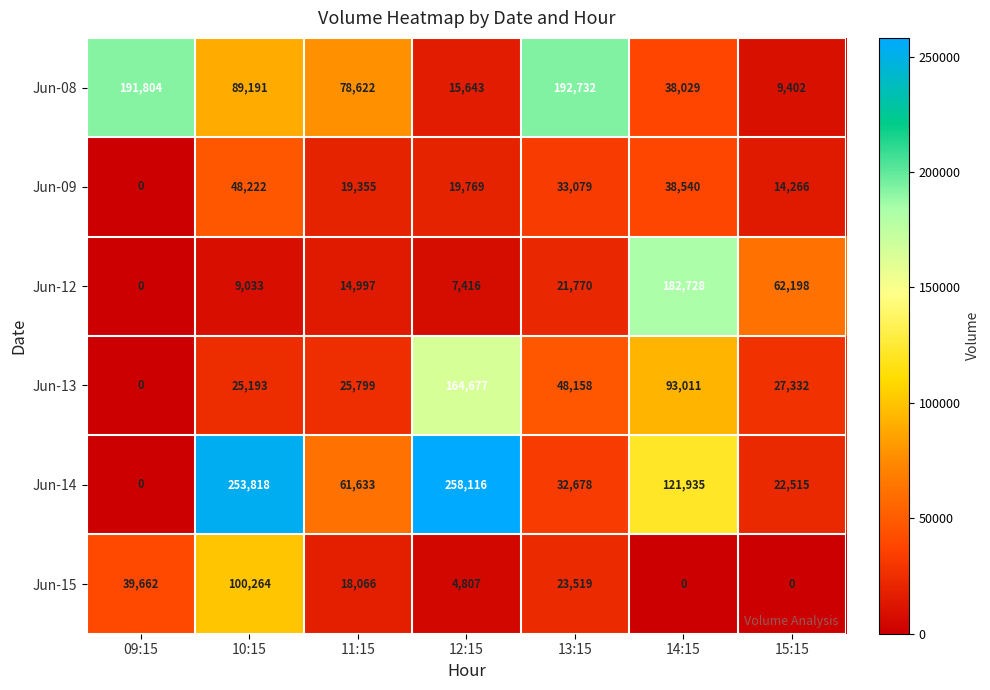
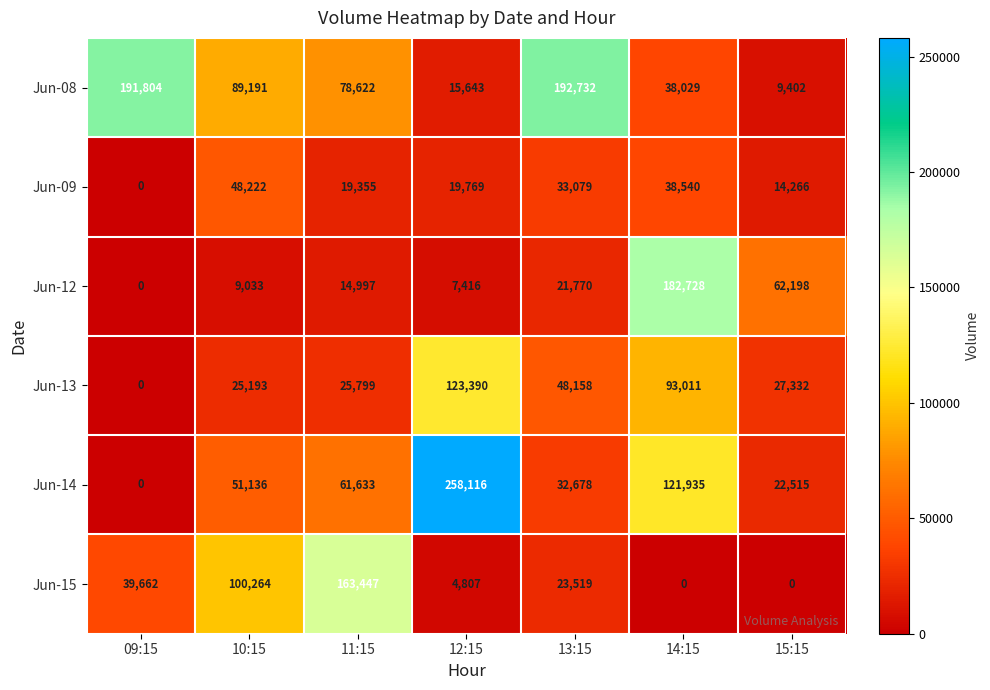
  {
    "Jun-08": {
      "09:15": "191,804",
      "10:15": "89,191",
      "11:15": "78,622",
      "12:15": "15,643",
      "13:15": "192,732",
      "14:15": "38,029",
      "15:15": "9,402"
    },
    "Jun-09": {
      "09:15": "0",
      "10:15": "48,222",
      "11:15": "19,355",
      "12:15": "19,769",
      "13:15": "33,079",
      "14:15": "38,540",
      "15:15": "14,266"
    },
    "Jun-12": {
      "09:15": "0",
      "10:15": "9,033",
      "11:15": "14,997",
      "12:15": "7,416",
      "13:15": "21,770",
      "14:15": "182,728",
      "15:15": "62,198"
    },
    "Jun-13": {
      "09:15": "0",
      "10:15": "25,193",
      "11:15": "25,799",
-     "12:15": "164,677",
+     "12:15": "123,390",
      "13:15": "48,158",
      "14:15": "93,011",
      "15:15": "27,332"
    },
    "Jun-14": {
      "09:15": "0",
-     "10:15": "253,818",
+     "10:15": "51,136",
      "11:15": "61,633",
      "12:15": "258,116",
      "13:15": "32,678",
      "14:15": "121,935",
      "15:15": "22,515"
    },
    "Jun-15": {
      "09:15": "39,662",
      "10:15": "100,264",
-     "11:15": "18,066",
+     "11:15": "163,447",
      "12:15": "4,807",
      "13:15": "23,519",
      "14:15": "0"
    }
  }
